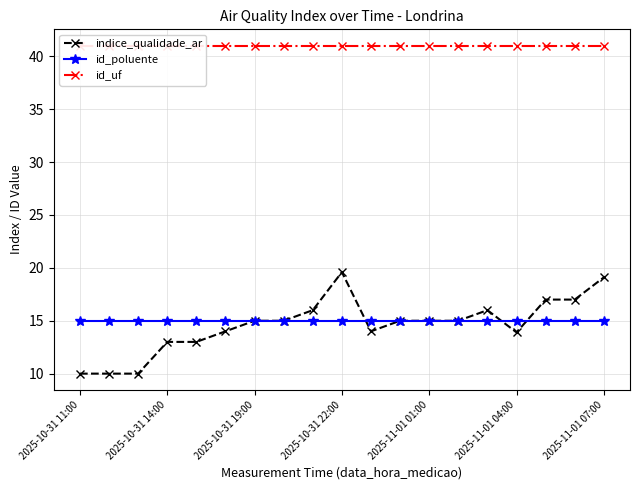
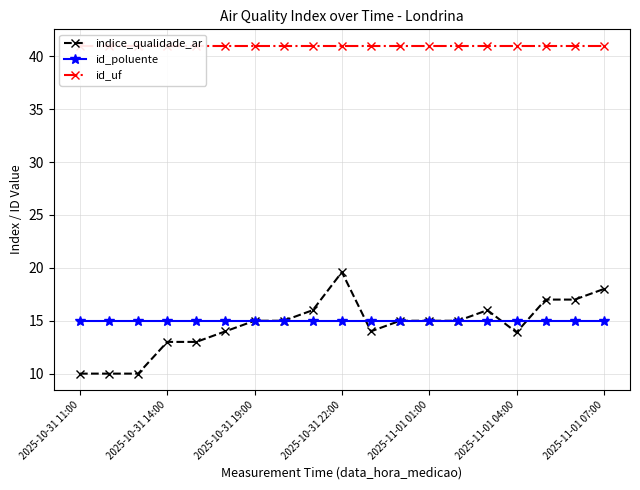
  {
    "indice_qualidade_ar": {
      "2025-10-31 11:00": 10.0,
      "2025-10-31 14:00": 13.0,
      "2025-10-31 22:00": 19.6,
      "2025-11-01 04:00": 13.9,
-     "2025-11-01 07:00": 19.1
+     "2025-11-01 07:00": 18.0
    },
    "id_poluente": {
      "2025-10-31 11:00": 15.0,
      "2025-10-31 14:00": 15.0,
      "2025-10-31 22:00": 15.0,
      "2025-11-01 04:00": 15.0,
      "2025-11-01 07:00": 15.0
    },
    "id_uf": {
      "2025-10-31 19:00": 41.0,
      "2025-10-31 22:00": 41.0,
      "2025-11-01 01:00": 41.0,
      "2025-11-01 04:00": 41.0,
      "2025-11-01 07:00": 41.0
    }
  }
